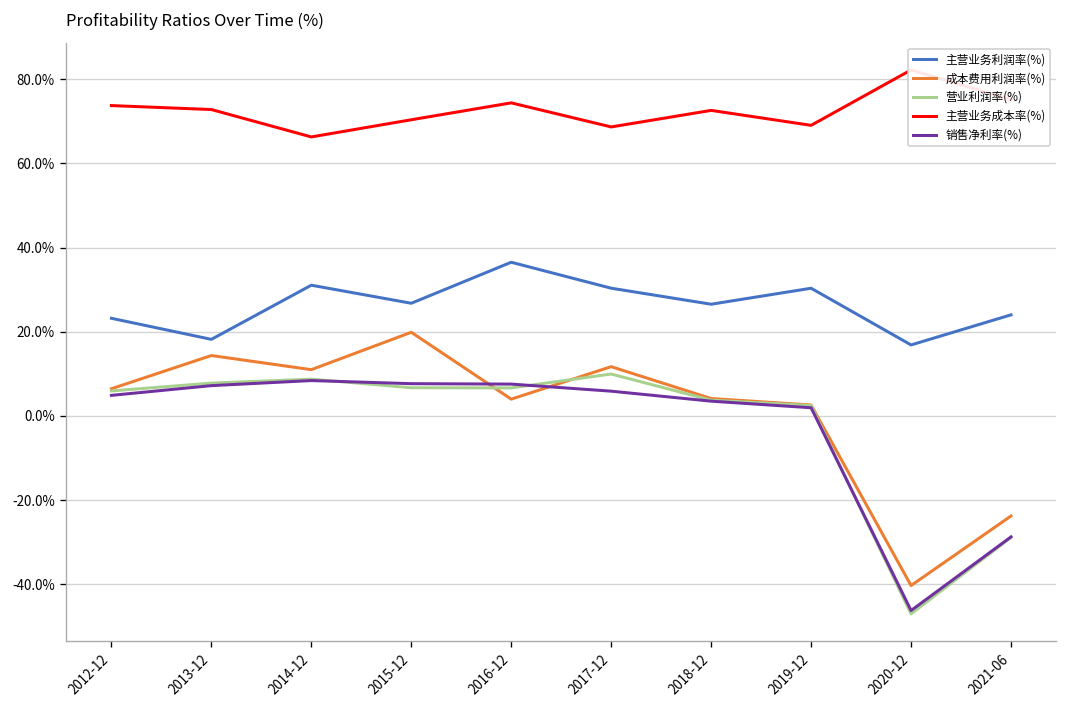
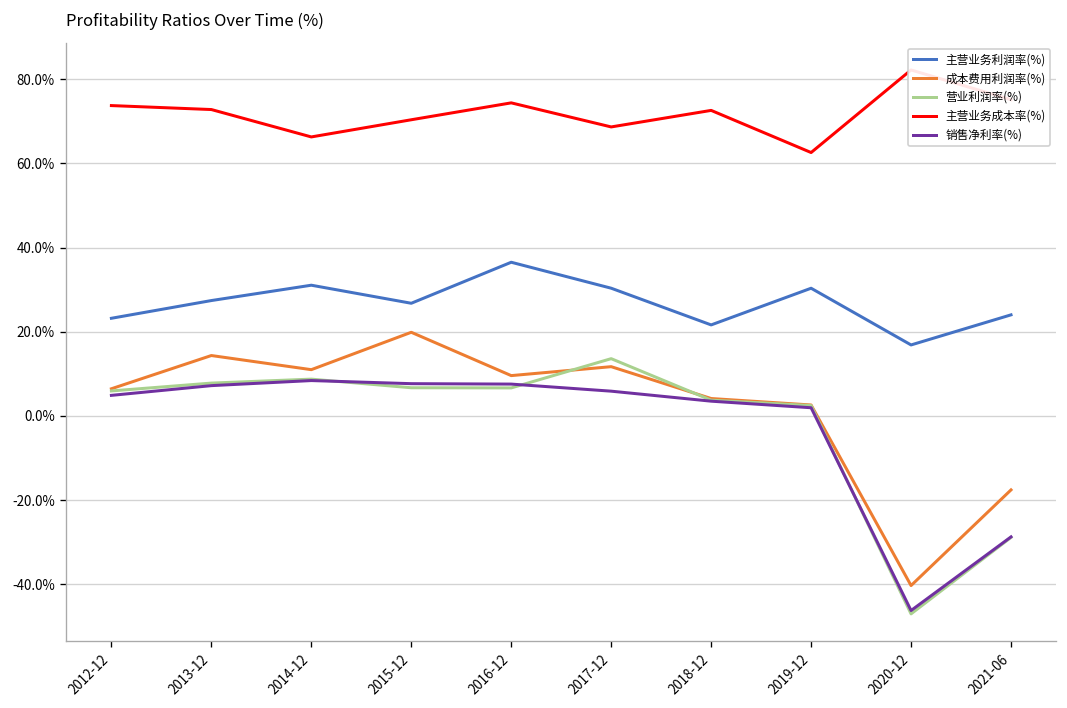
  {
    "主营业务利润率(%)": {
      "2012-12": "23%",
-     "2013-12": "18%",
+     "2013-12": "27%",
      "2014-12": "31%",
      "2015-12": "27%",
      "2016-12": "36%",
      "2017-12": "30%",
-     "2018-12": "27%",
+     "2018-12": "22%",
      "2019-12": "30%",
      "2020-12": "17%",
      "2021-06": "24%"
    },
    "成本费用利润率(%)": {
      "2013-12": "14%",
      "2014-12": "11%",
      "2015-12": "20%",
-     "2016-12": "4%",
+     "2016-12": "10%",
      "2017-12": "12%",
      "2020-12": "-40%",
-     "2021-06": "-24%"
+     "2021-06": "-18%"
    },
    "营业利润率(%)": {
      "2015-12": "7%",
      "2016-12": "7%",
-     "2017-12": "10%",
+     "2017-12": "14%",
      "2020-12": "-47%"
    },
    "主营业务成本率(%)": {
      "2012-12": "74%",
      "2013-12": "73%",
      "2014-12": "66%",
      "2015-12": "70%",
      "2016-12": "74%",
      "2017-12": "69%",
      "2018-12": "73%",
-     "2019-12": "69%"
+     "2019-12": "63%"
    },
    "销售净利率(%)": {
      "2012-12": "5%",
      "2015-12": "8%",
      "2016-12": "8%",
      "2017-12": "6%",
      "2020-12": "-46%"
    }
  }
